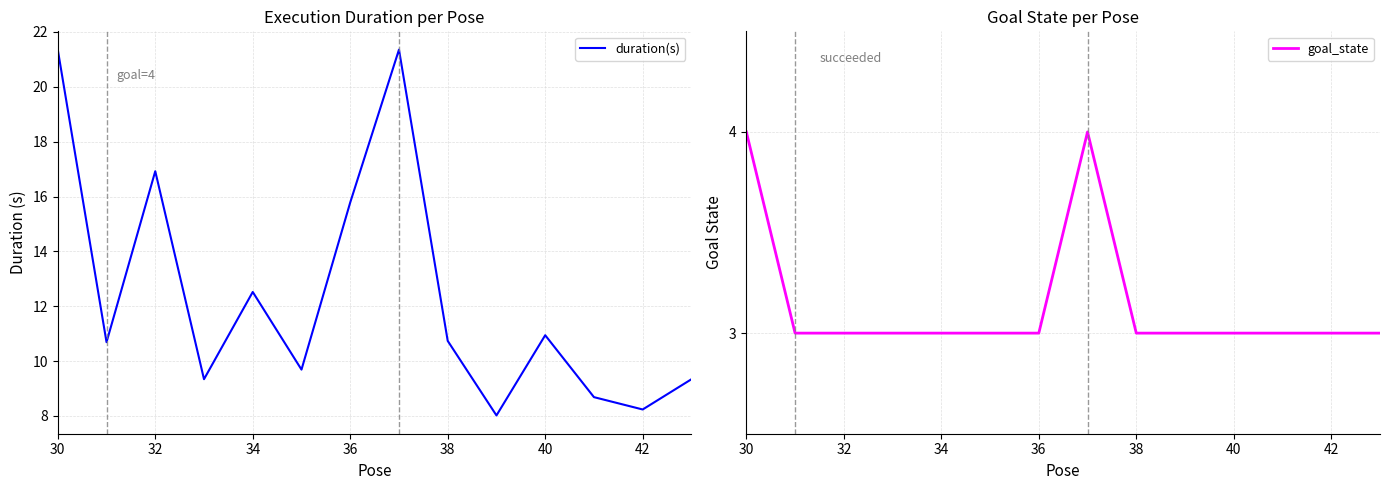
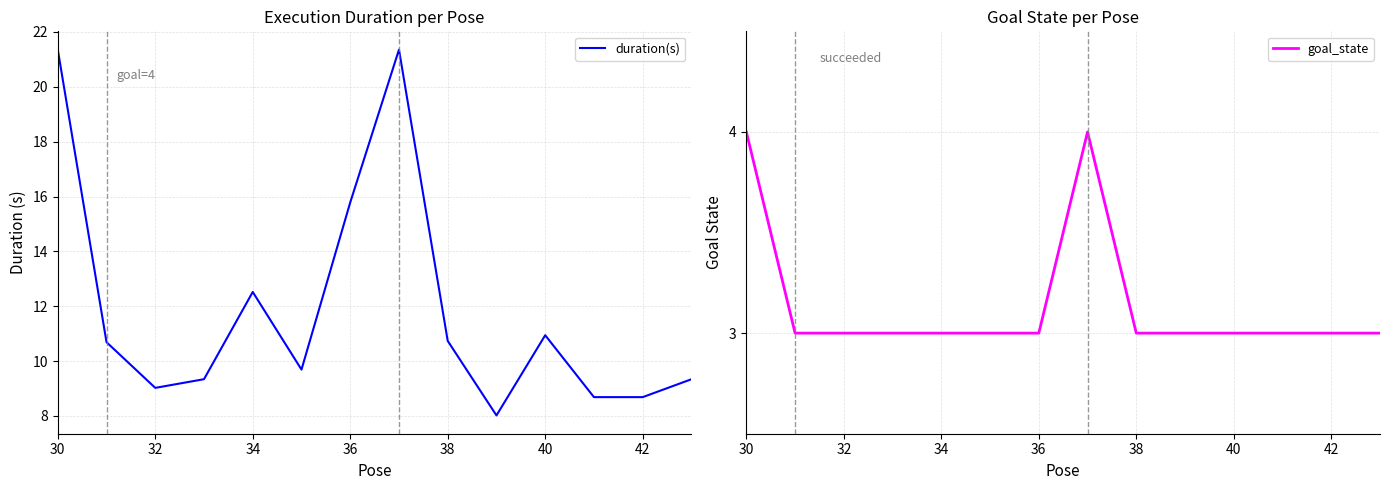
  {
    "Execution Duration per Pose": {
      "30": 21.4,
-     "32": 16.9,
+     "32": 9.0,
      "34": 12.5,
      "36": 15.8,
      "38": 10.7,
      "40": 10.9,
-     "42": 8.2
+     "42": 8.7
    },
    "Goal State per Pose": {
      "30": 4.00,
      "32": 3.00,
      "34": 3.00,
      "36": 3.00,
      "38": 3.00,
      "40": 3.00,
      "42": 3.00
    }
  }
